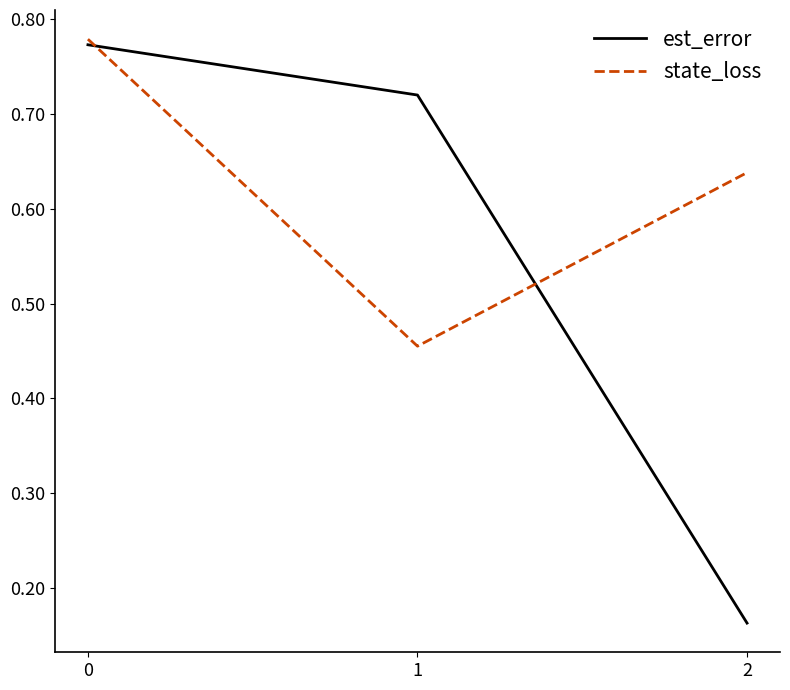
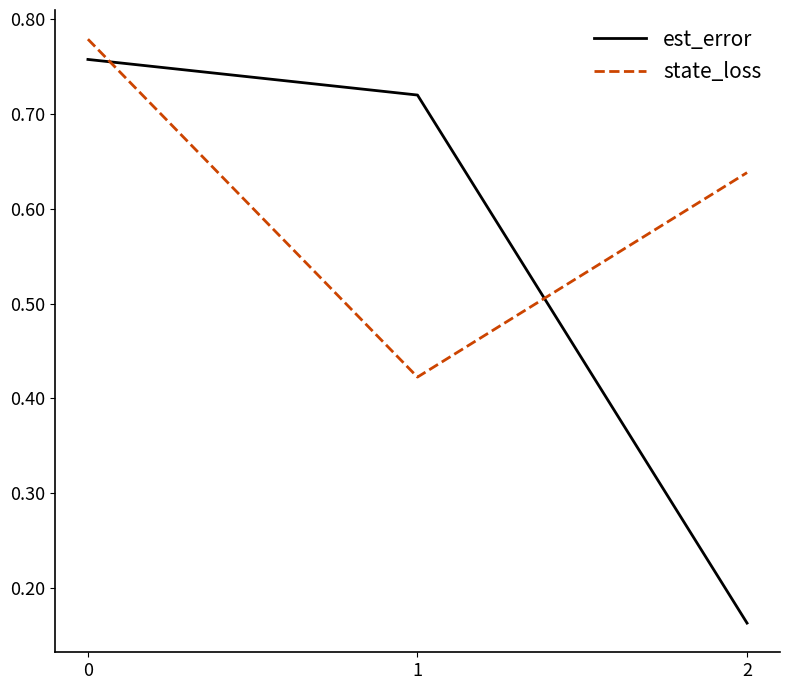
  {
    "est_error": {
-     "0": 0.77,
+     "0": 0.76,
      "1": 0.72,
      "2": 0.16
    },
    "state_loss": {
      "0": 0.78,
-     "1": 0.46,
+     "1": 0.42,
      "2": 0.64
    }
  }
